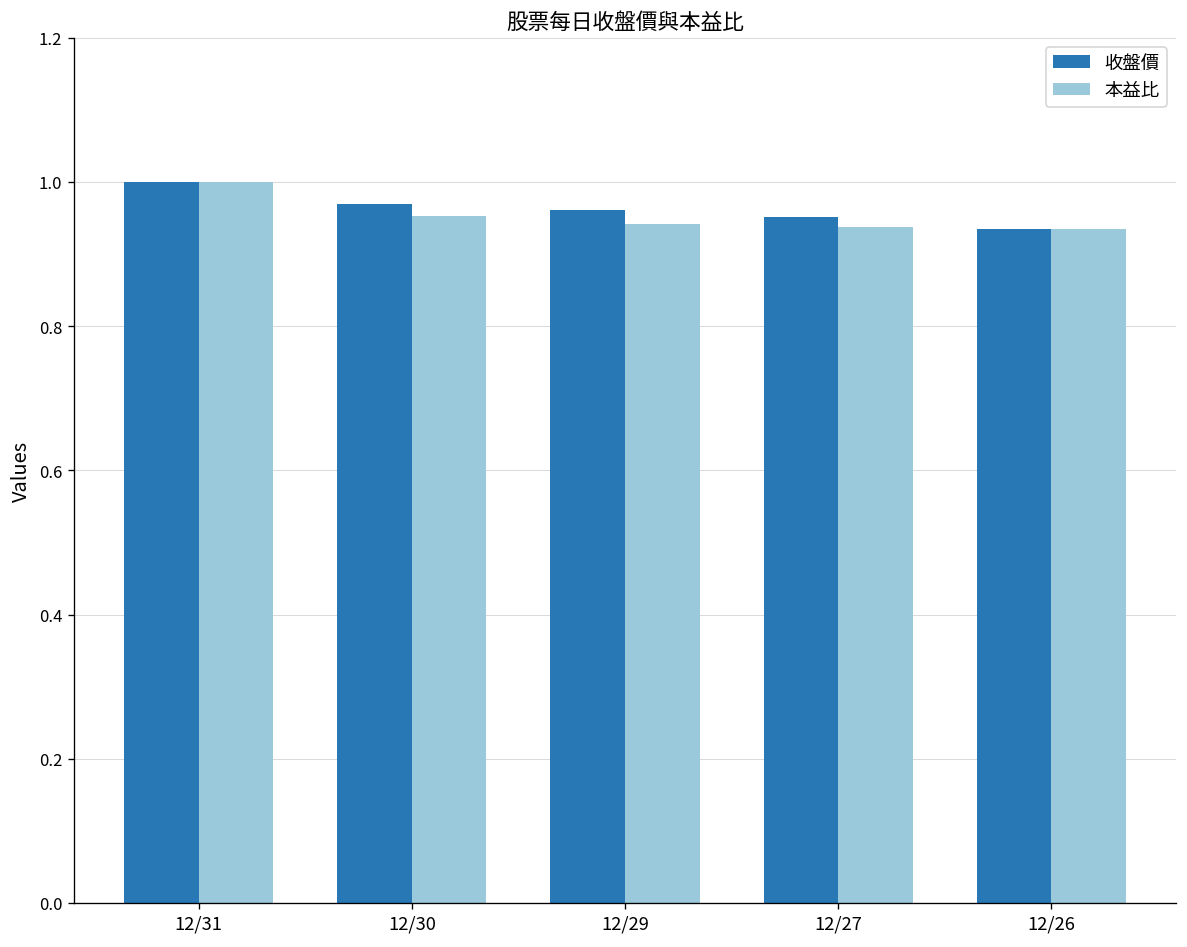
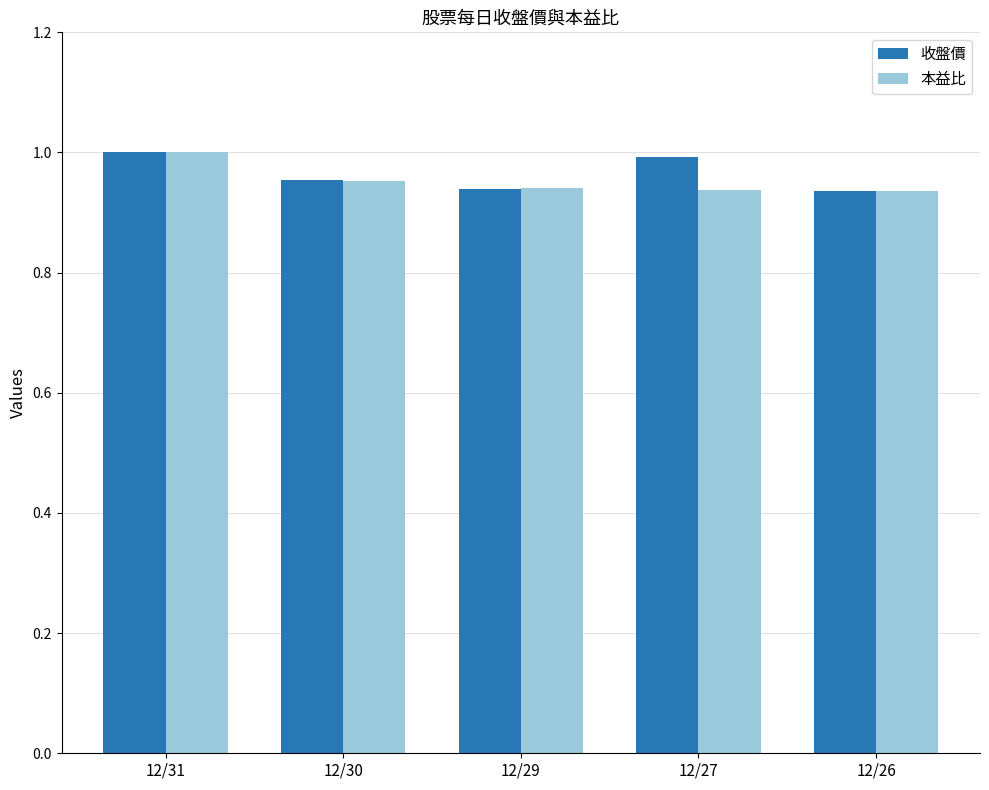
  {
    "收盤價": {
      "12/31": 1.00,
-     "12/30": 0.97,
-     "12/29": 0.96,
-     "12/27": 0.95,
+     "12/30": 0.95,
+     "12/29": 0.94,
+     "12/27": 0.99,
      "12/26": 0.94
    },
    "本益比": {
      "12/31": 1.00,
      "12/30": 0.95,
      "12/29": 0.94,
      "12/27": 0.94,
      "12/26": 0.94
    }
  }
